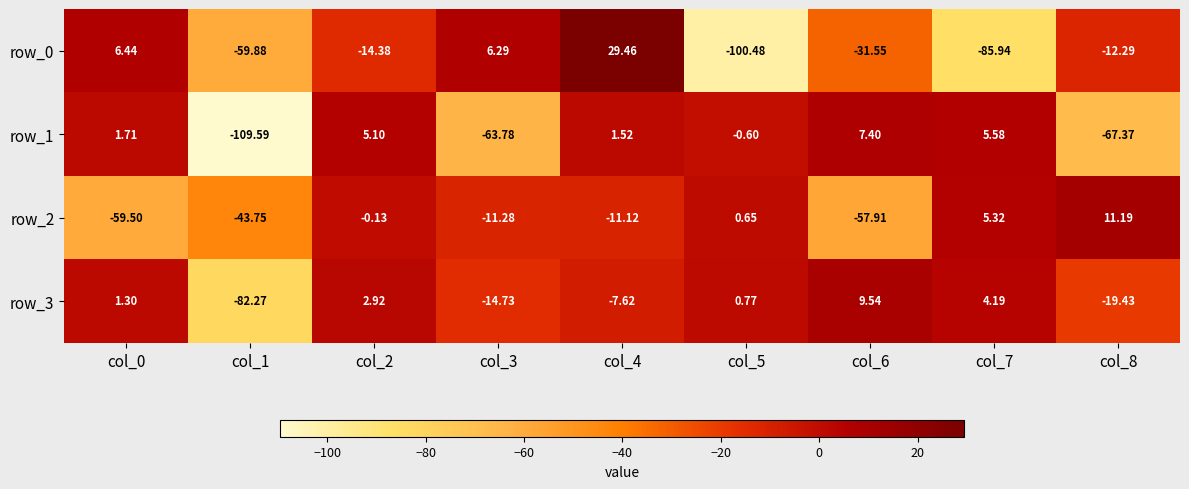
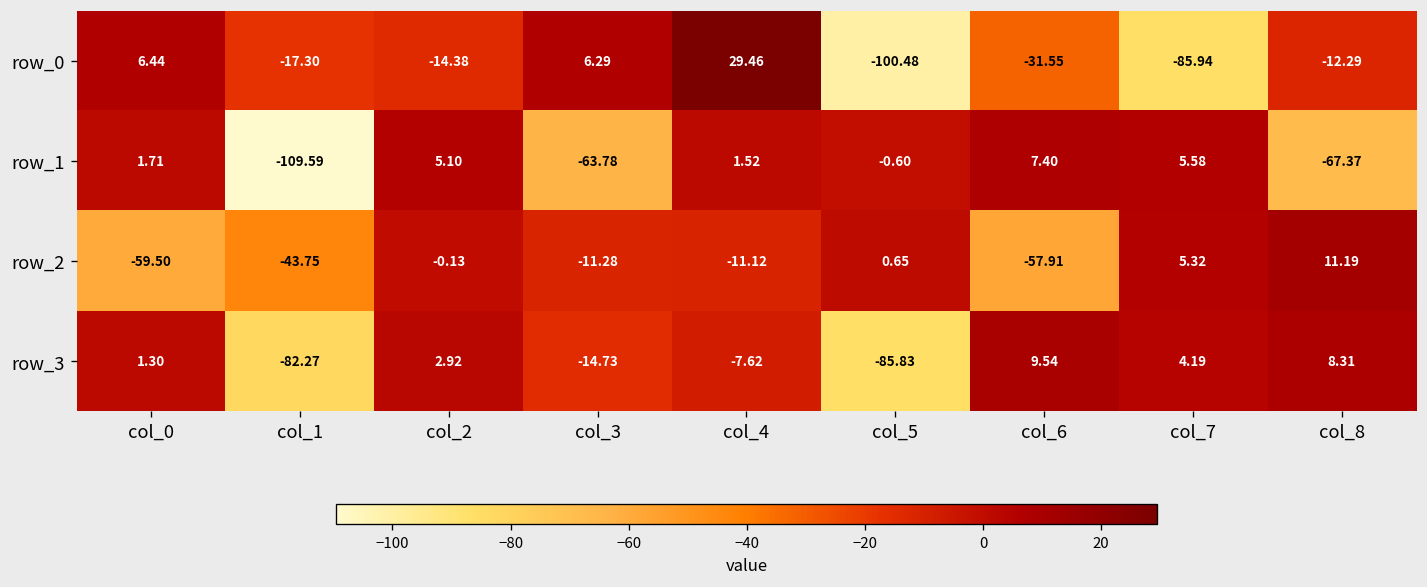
  {
    "row_0": {
      "col_0": 6.44,
-     "col_1": -59.88,
+     "col_1": -17.30,
      "col_2": -14.38,
      "col_3": 6.29,
      "col_4": 29.46,
      "col_5": -100.48,
      "col_6": -31.55,
      "col_7": -85.94,
      "col_8": -12.29
    },
    "row_1": {
      "col_0": 1.71,
      "col_1": -109.59,
      "col_2": 5.10,
      "col_3": -63.78,
      "col_4": 1.52,
      "col_5": -0.60,
      "col_6": 7.40,
      "col_7": 5.58,
      "col_8": -67.37
    },
    "row_2": {
      "col_0": -59.50,
      "col_1": -43.75,
      "col_2": -0.13,
      "col_3": -11.28,
      "col_4": -11.12,
      "col_5": 0.65,
      "col_6": -57.91,
      "col_7": 5.32,
      "col_8": 11.19
    },
    "row_3": {
      "col_0": 1.30,
      "col_1": -82.27,
      "col_2": 2.92,
      "col_3": -14.73,
      "col_4": -7.62,
-     "col_5": 0.77,
+     "col_5": -85.83,
      "col_6": 9.54,
      "col_7": 4.19,
-     "col_8": -19.43
+     "col_8": 8.31
    }
  }
